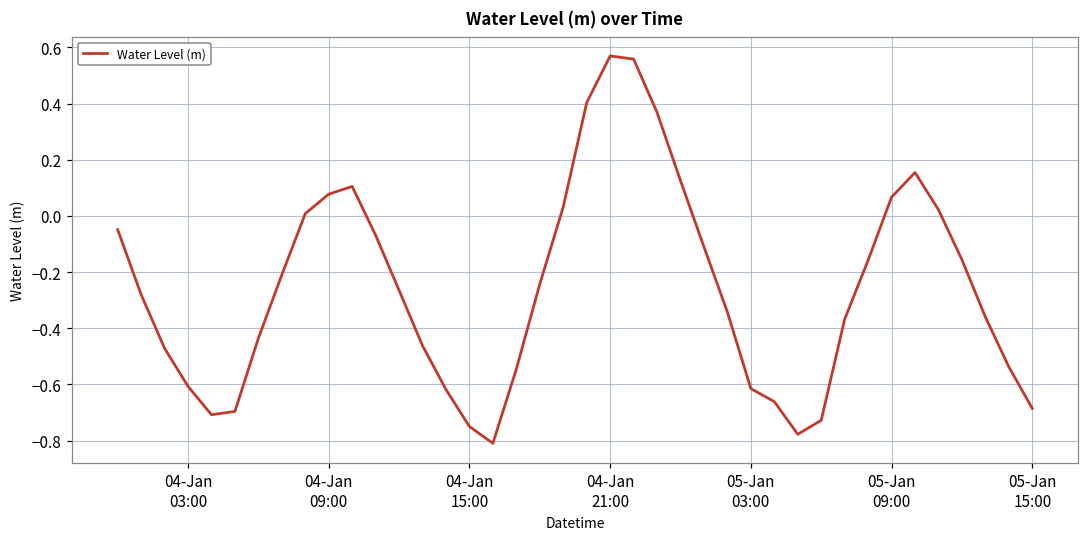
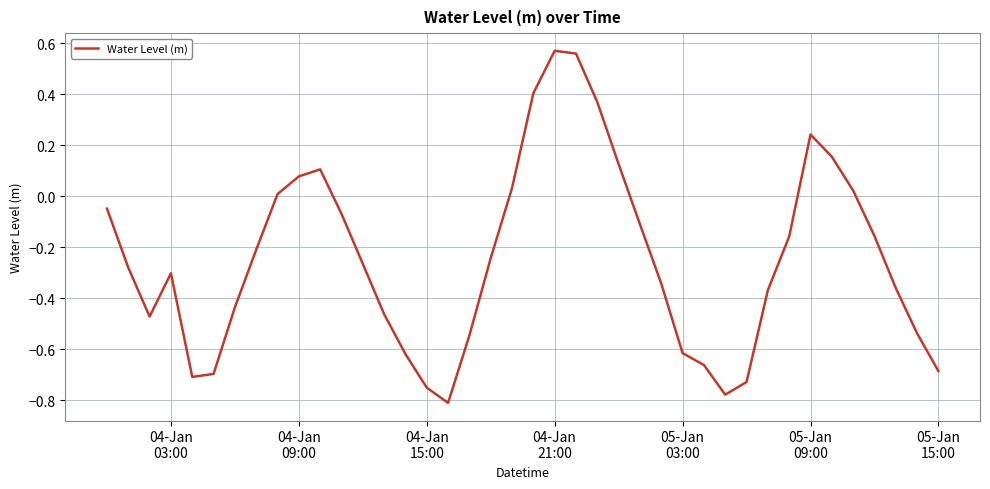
  {
-   "04-Jan 03:00": -0.61,
+   "04-Jan 03:00": -0.30,
    "04-Jan 09:00": 0.08,
    "04-Jan 15:00": -0.75,
    "04-Jan 21:00": 0.57,
    "05-Jan 03:00": -0.61,
-   "05-Jan 09:00": 0.07,
+   "05-Jan 09:00": 0.24,
    "05-Jan 15:00": -0.69
  }
